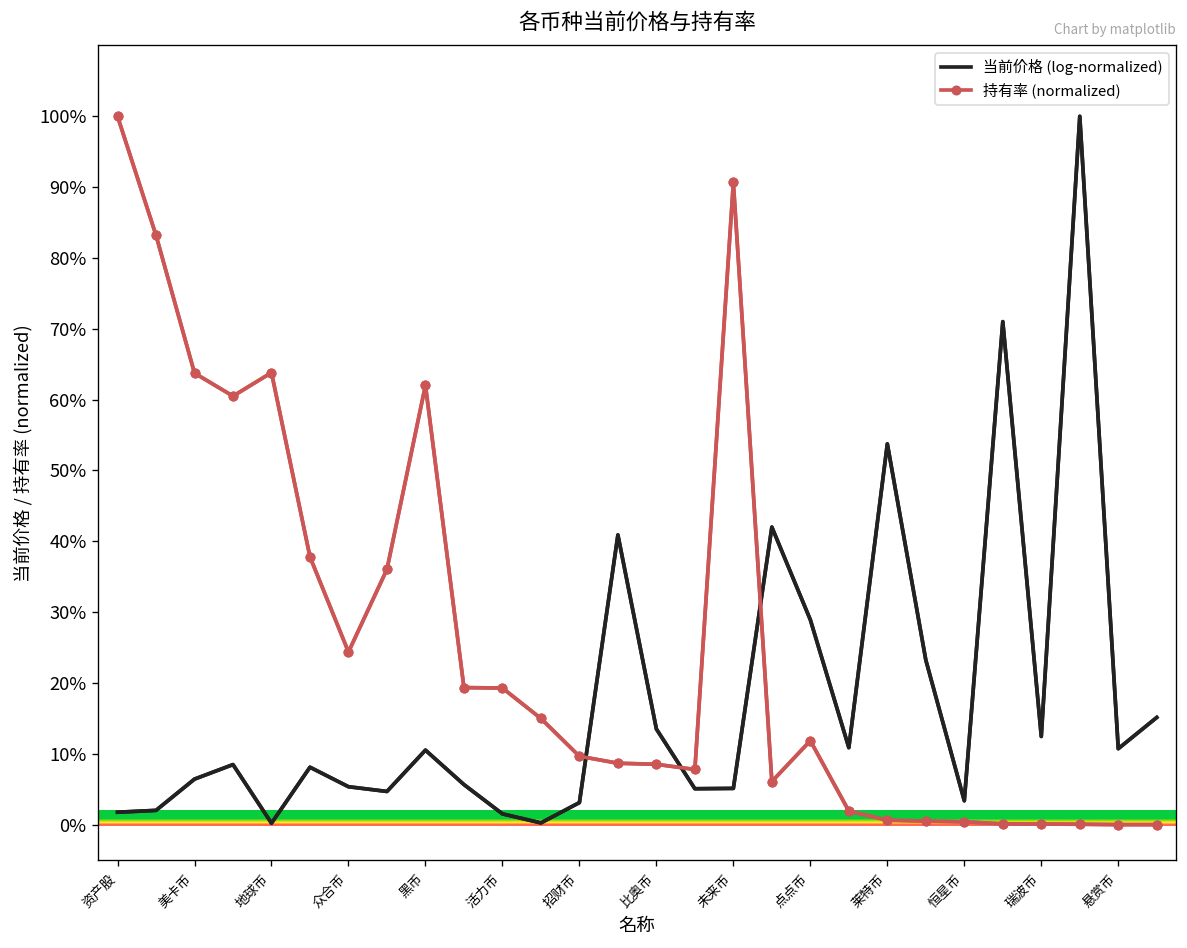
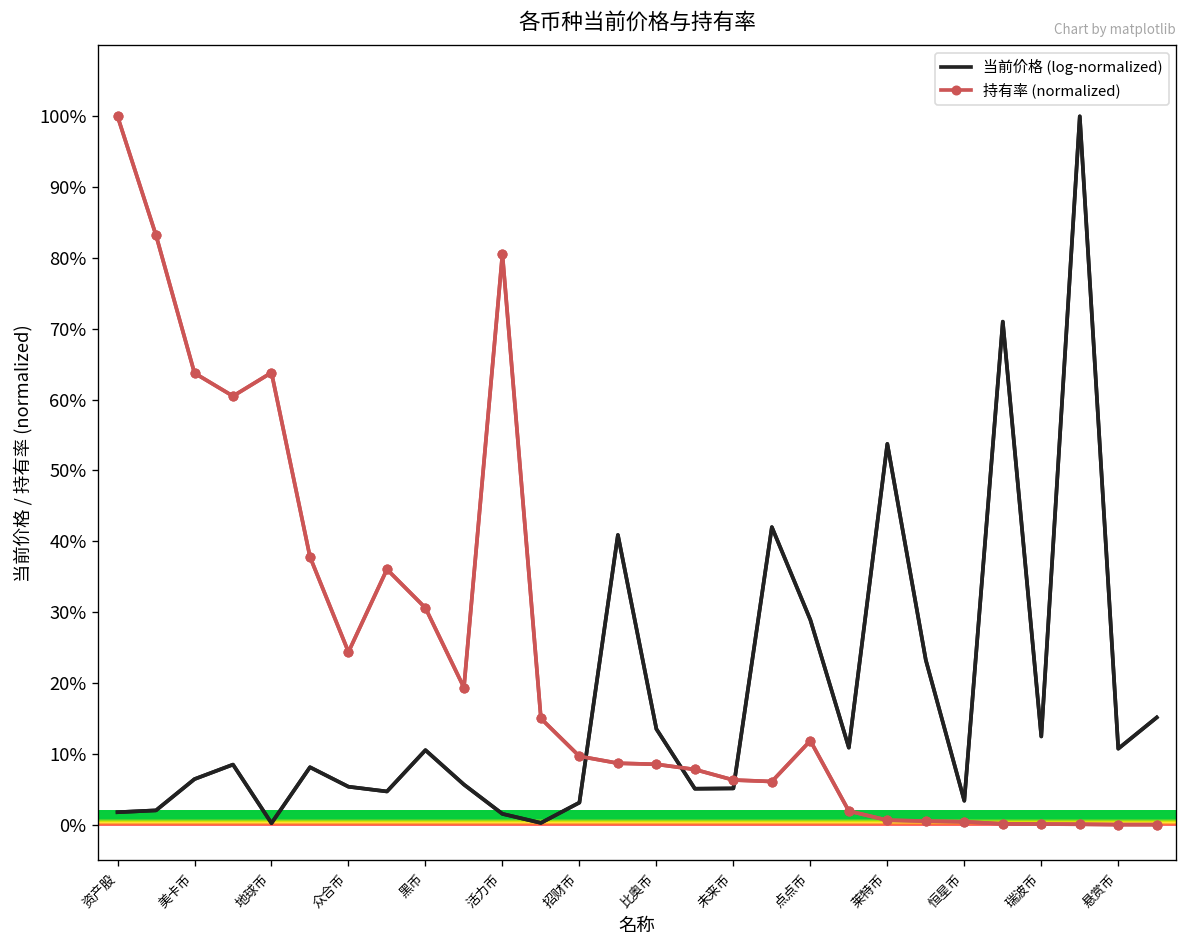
  {
    "当前价格 (log-normalized)": {
      "美卡币": "6%",
      "众合币": "5%",
      "黑币": "11%",
      "招财币": "3%",
      "比奥币": "14%",
      "未来币": "5%",
      "点点币": "29%",
      "莱特币": "54%",
      "恒星币": "3%",
      "瑞波币": "12%",
      "悬赏币": "11%"
    },
    "持有率 (normalized)": {
      "资产股": "100%",
      "美卡币": "64%",
      "地球币": "64%",
      "众合币": "24%",
-     "黑币": "62%",
-     "活力币": "19%",
+     "黑币": "31%",
+     "活力币": "81%",
      "招财币": "10%",
      "比奥币": "9%",
-     "未来币": "91%",
+     "未来币": "6%",
      "点点币": "12%"
    }
  }
